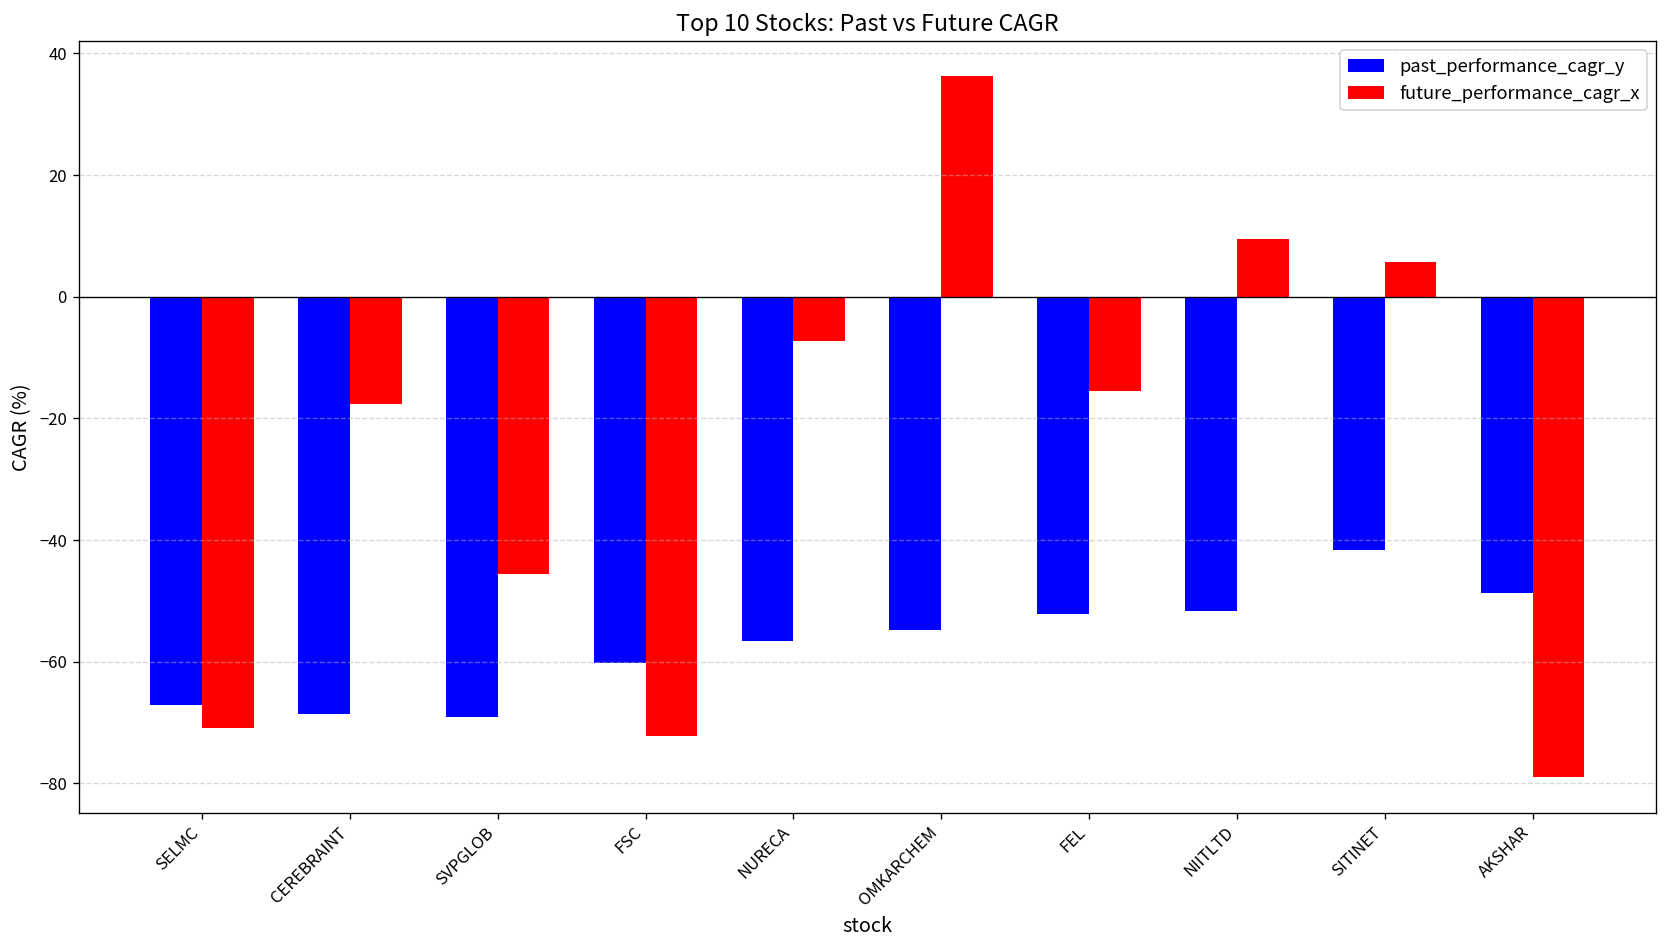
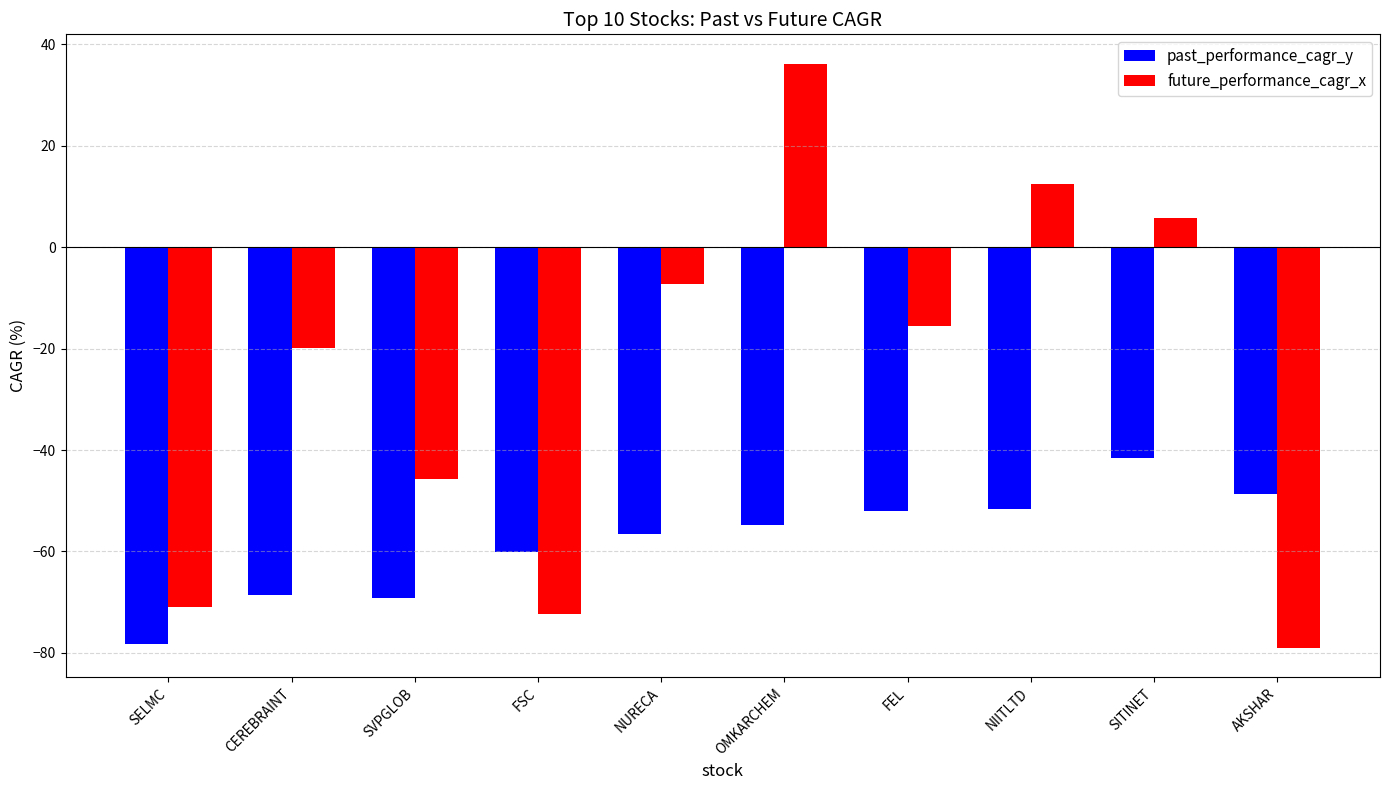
  {
    "past_performance_cagr_y": {
-     "SELMC": -67,
+     "SELMC": -78,
      "CEREBRAINT": -69,
      "SVPGLOB": -69,
      "FSC": -60,
      "NURECA": -57,
      "OMKARCHEM": -55,
      "FEL": -52,
      "NIITLTD": -52,
      "SITINET": -42,
      "AKSHAR": -49
    },
    "future_performance_cagr_x": {
      "SELMC": -71,
-     "CEREBRAINT": -18,
+     "CEREBRAINT": -20,
      "SVPGLOB": -46,
      "FSC": -72,
      "NURECA": -7,
      "OMKARCHEM": 36,
      "FEL": -16,
-     "NIITLTD": 10,
+     "NIITLTD": 13,
      "SITINET": 6,
      "AKSHAR": -79
    }
  }
